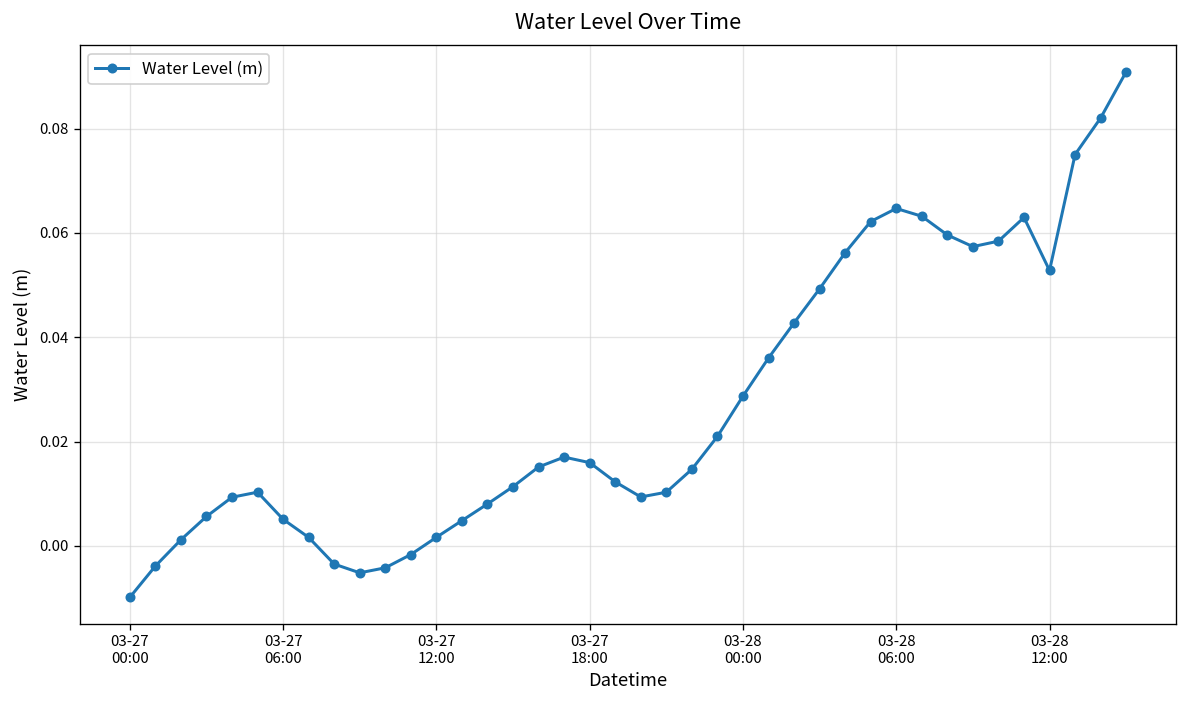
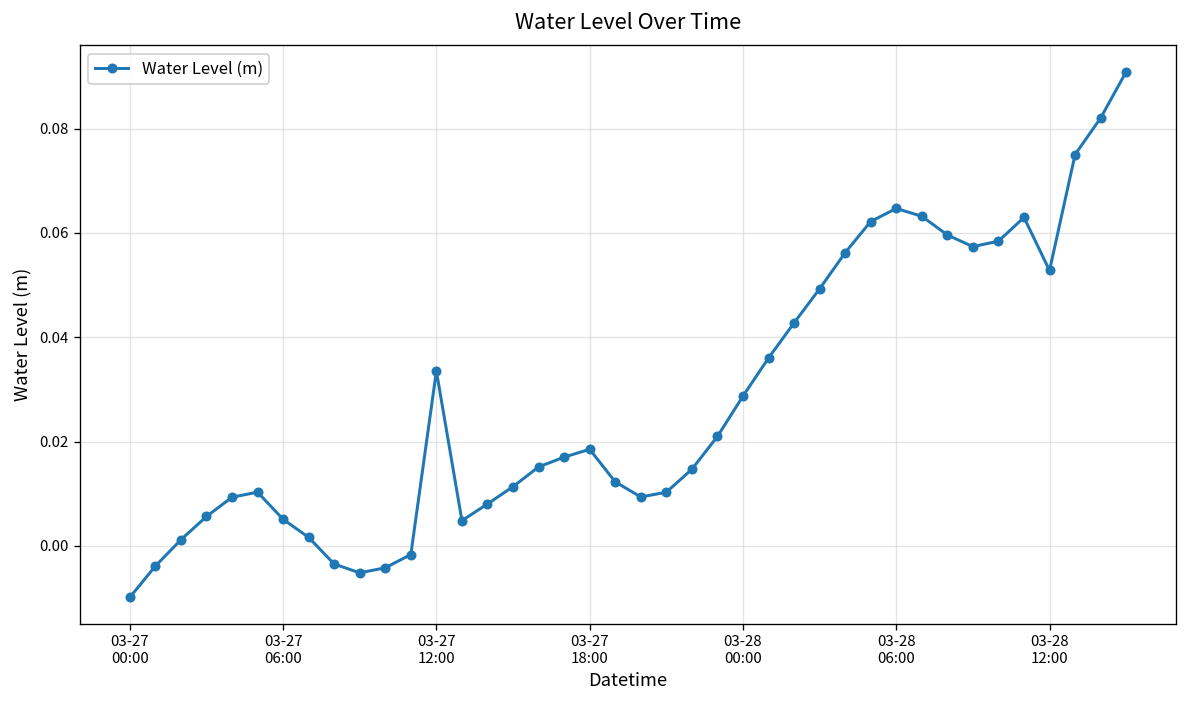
  {
    "03-27 00:00": -0.010,
    "03-27 06:00": 0.005,
-   "03-27 12:00": 0.002,
-   "03-27 18:00": 0.016,
+   "03-27 12:00": 0.034,
+   "03-27 18:00": 0.019,
    "03-28 00:00": 0.029,
    "03-28 06:00": 0.065,
    "03-28 12:00": 0.053
  }
